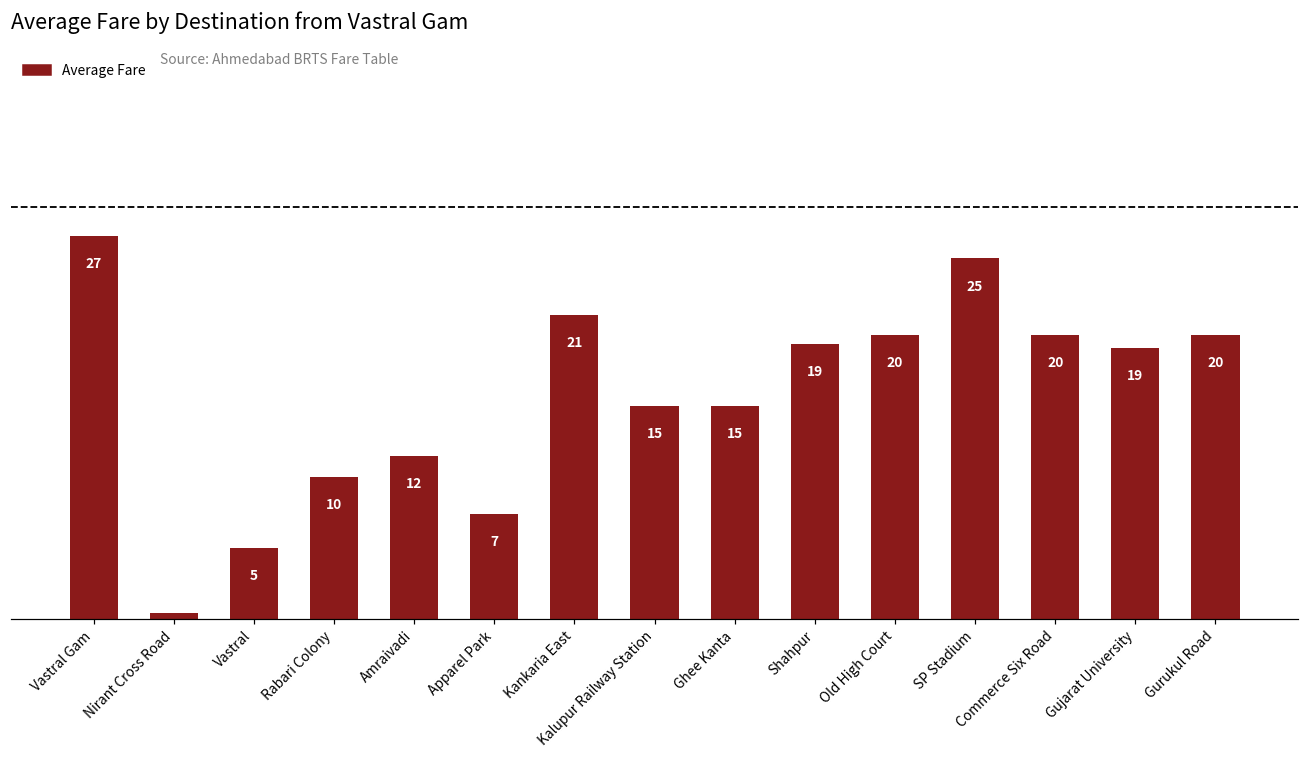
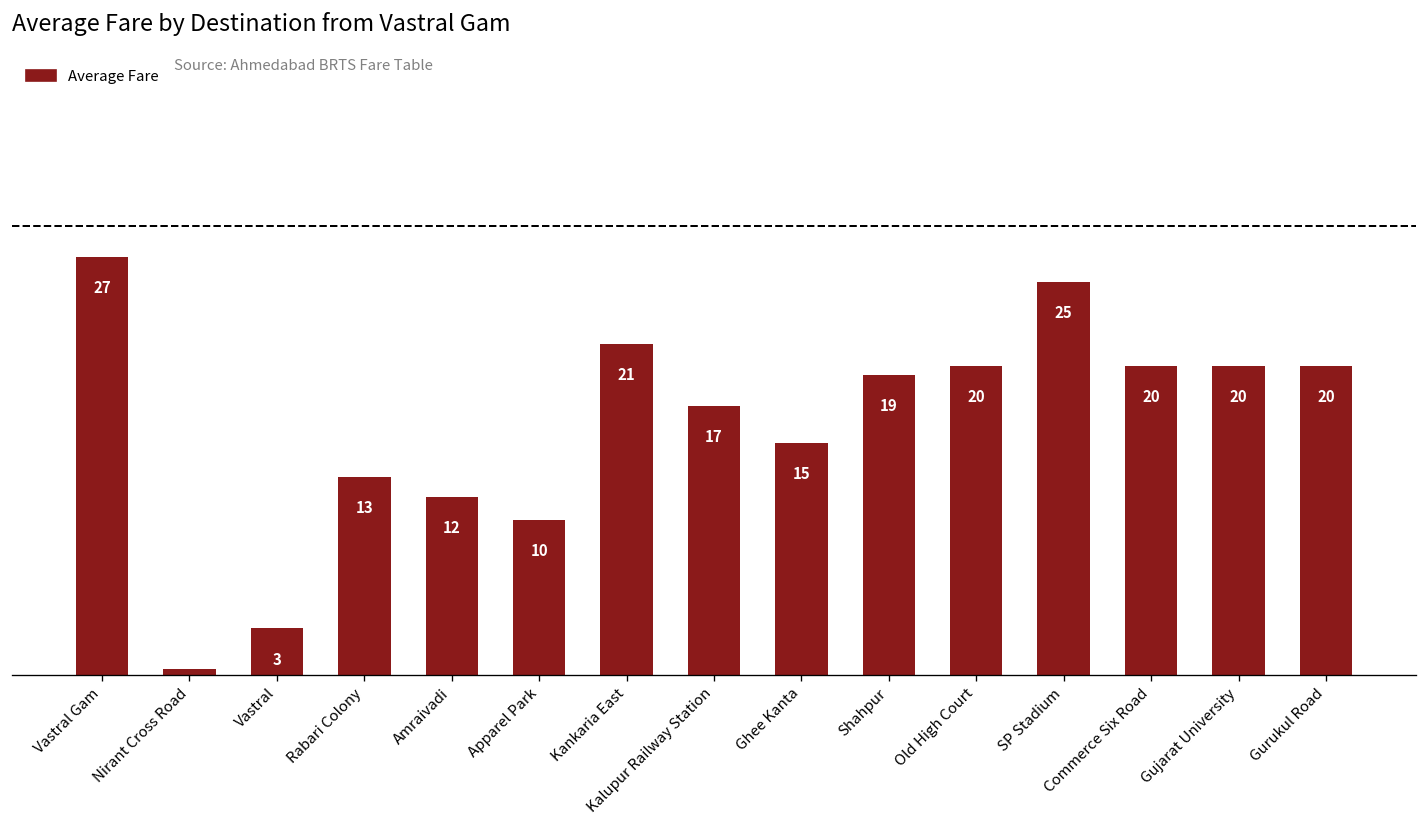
  {
    "Vastral Gam": 27,
-   "Vastral": 5,
-   "Rabari Colony": 10,
+   "Vastral": 3,
+   "Rabari Colony": 13,
    "Amraivadi": 12,
-   "Apparel Park": 7,
+   "Apparel Park": 10,
    "Kankaria East": 21,
-   "Kalupur Railway Station": 15,
+   "Kalupur Railway Station": 17,
    "Ghee Kanta": 15,
    "Shahpur": 19,
    "Old High Court": 20,
    "SP Stadium": 25,
    "Commerce Six Road": 20,
-   "Gujarat University": 19,
+   "Gujarat University": 20,
    "Gurukul Road": 20
  }
